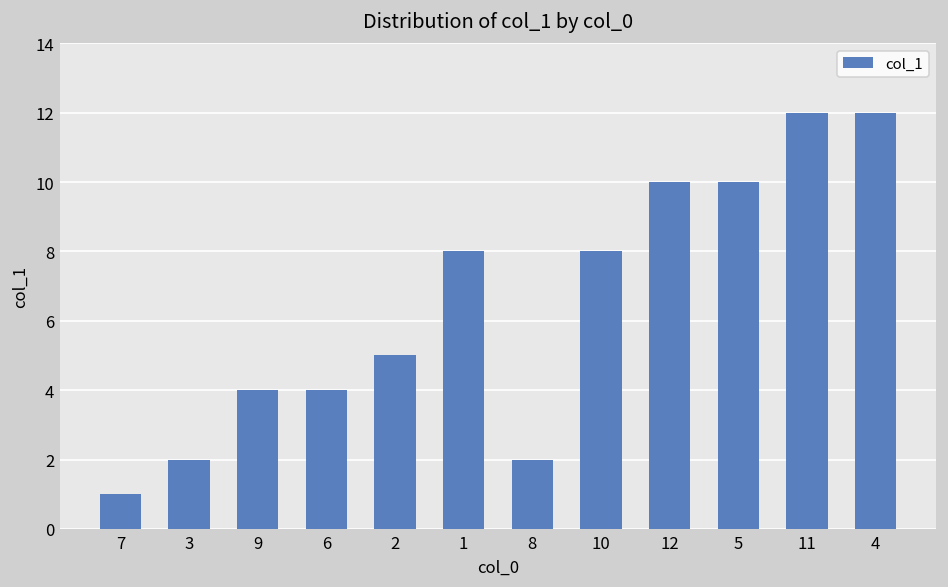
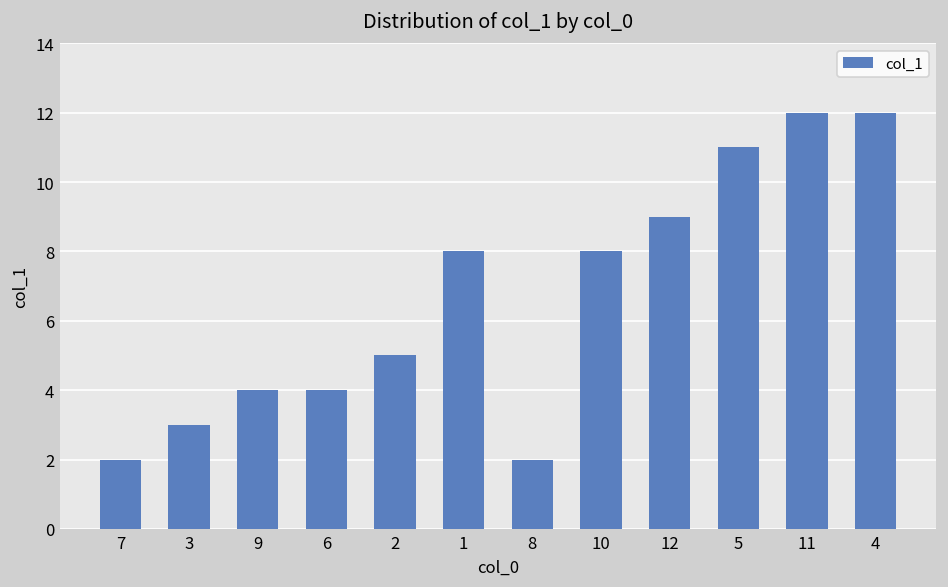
  {
-   "7": 1,
-   "3": 2,
+   "7": 2,
+   "3": 3,
    "9": 4,
    "6": 4,
    "2": 5,
    "1": 8,
    "8": 2,
    "10": 8,
-   "12": 10,
-   "5": 10,
+   "12": 9,
+   "5": 11,
    "11": 12,
    "4": 12
  }
